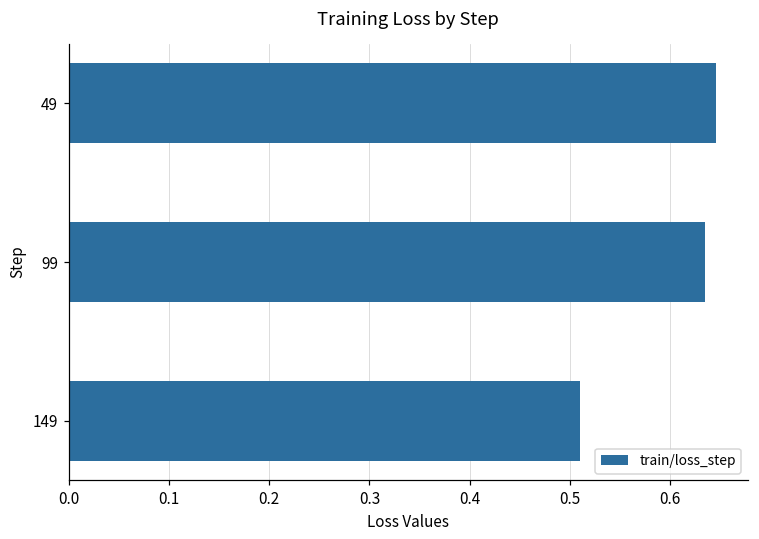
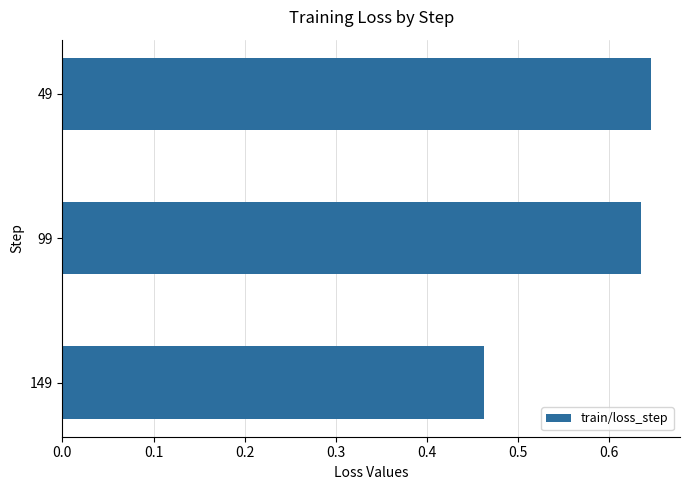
  {
    "49": 0.65,
    "99": 0.63,
-   "149": 0.51
+   "149": 0.46
  }
